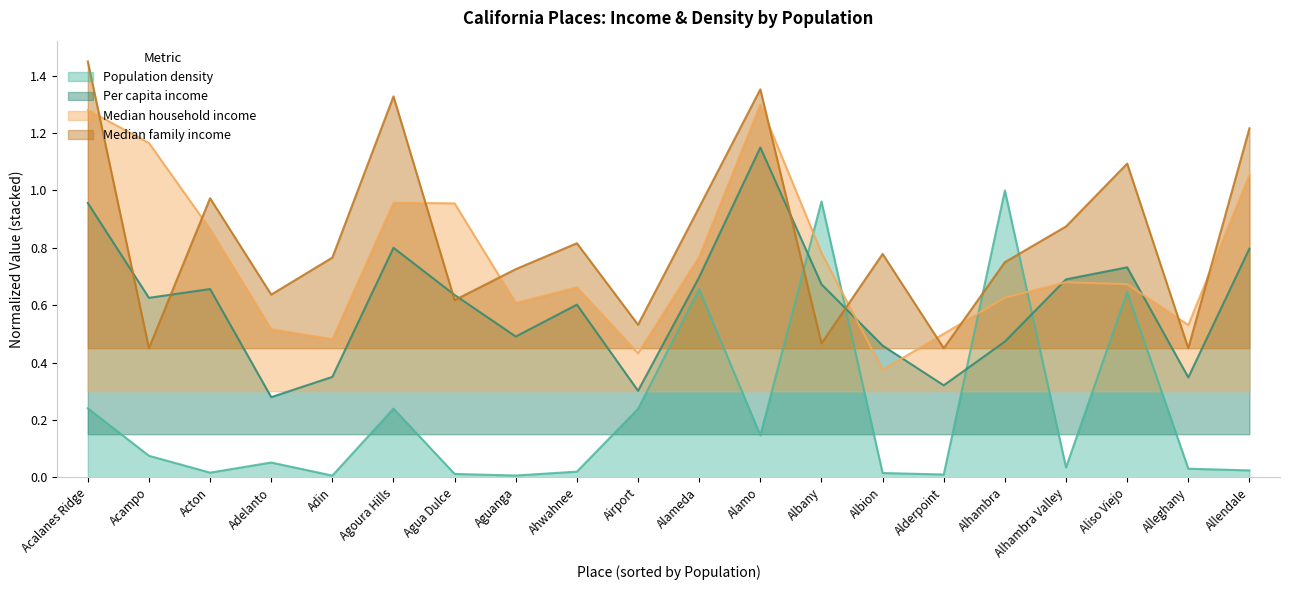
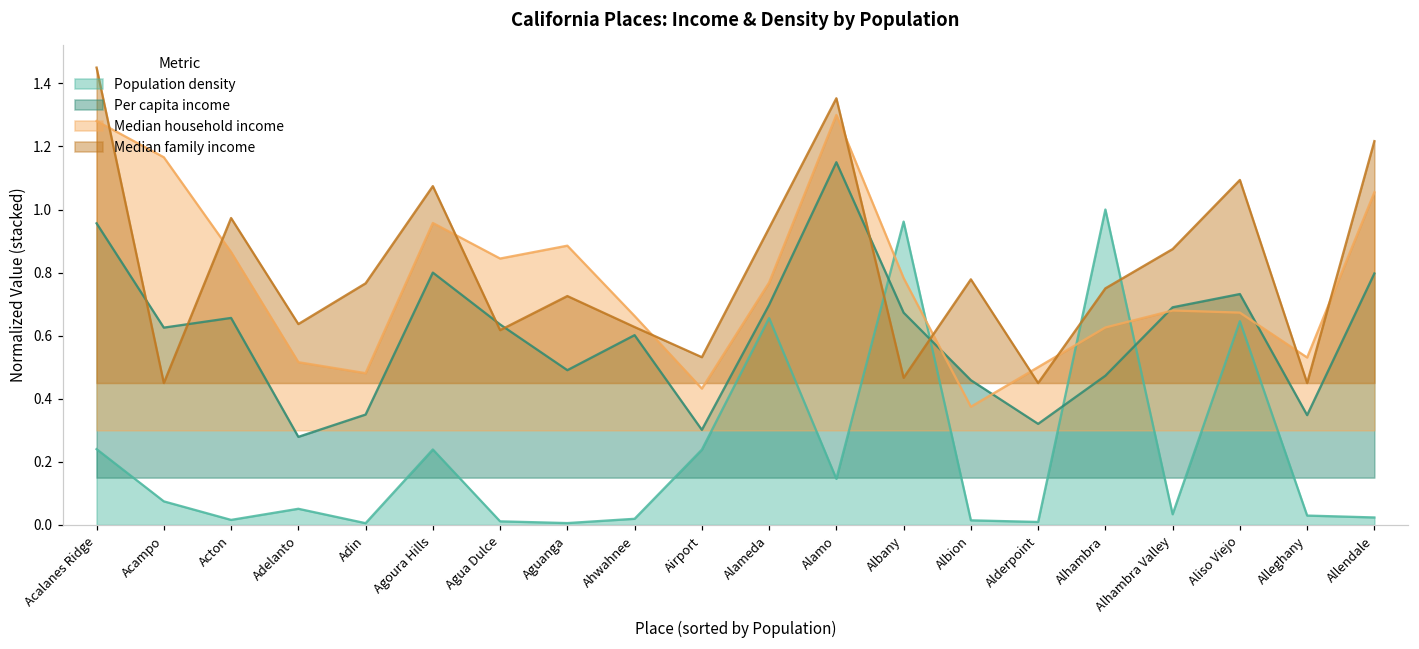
  {
    "Median household income": {
      "Acalanes Ridge": 1.28,
      "Acampo": 1.17,
      "Acton": 0.87,
      "Adelanto": 0.52,
      "Adin": 0.48,
      "Agoura Hills": 0.96,
-     "Agua Dulce": 0.96,
-     "Aguanga": 0.61,
+     "Agua Dulce": 0.84,
+     "Aguanga": 0.89,
      "Ahwahnee": 0.66,
      "Airport": 0.43,
      "Alameda": 0.77,
      "Alamo": 1.30,
      "Albany": 0.78,
      "Albion": 0.37,
      "Alderpoint": 0.50,
      "Alhambra": 0.63,
      "Alhambra Valley": 0.68,
      "Aliso Viejo": 0.67,
      "Alleghany": 0.53,
      "Allendale": 1.05
    },
    "Median family income": {
      "Acalanes Ridge": 1.45,
      "Acampo": 0.45,
      "Acton": 0.97,
      "Adelanto": 0.64,
      "Adin": 0.77,
-     "Agoura Hills": 1.33,
+     "Agoura Hills": 1.07,
      "Agua Dulce": 0.62,
      "Aguanga": 0.73,
-     "Ahwahnee": 0.82,
+     "Ahwahnee": 0.63,
      "Airport": 0.53,
      "Alameda": 0.94,
      "Alamo": 1.35,
      "Albany": 0.47,
      "Albion": 0.78,
      "Alderpoint": 0.45,
      "Alhambra": 0.75,
      "Alhambra Valley": 0.87,
      "Aliso Viejo": 1.09,
      "Alleghany": 0.45,
      "Allendale": 1.22
    }
  }
